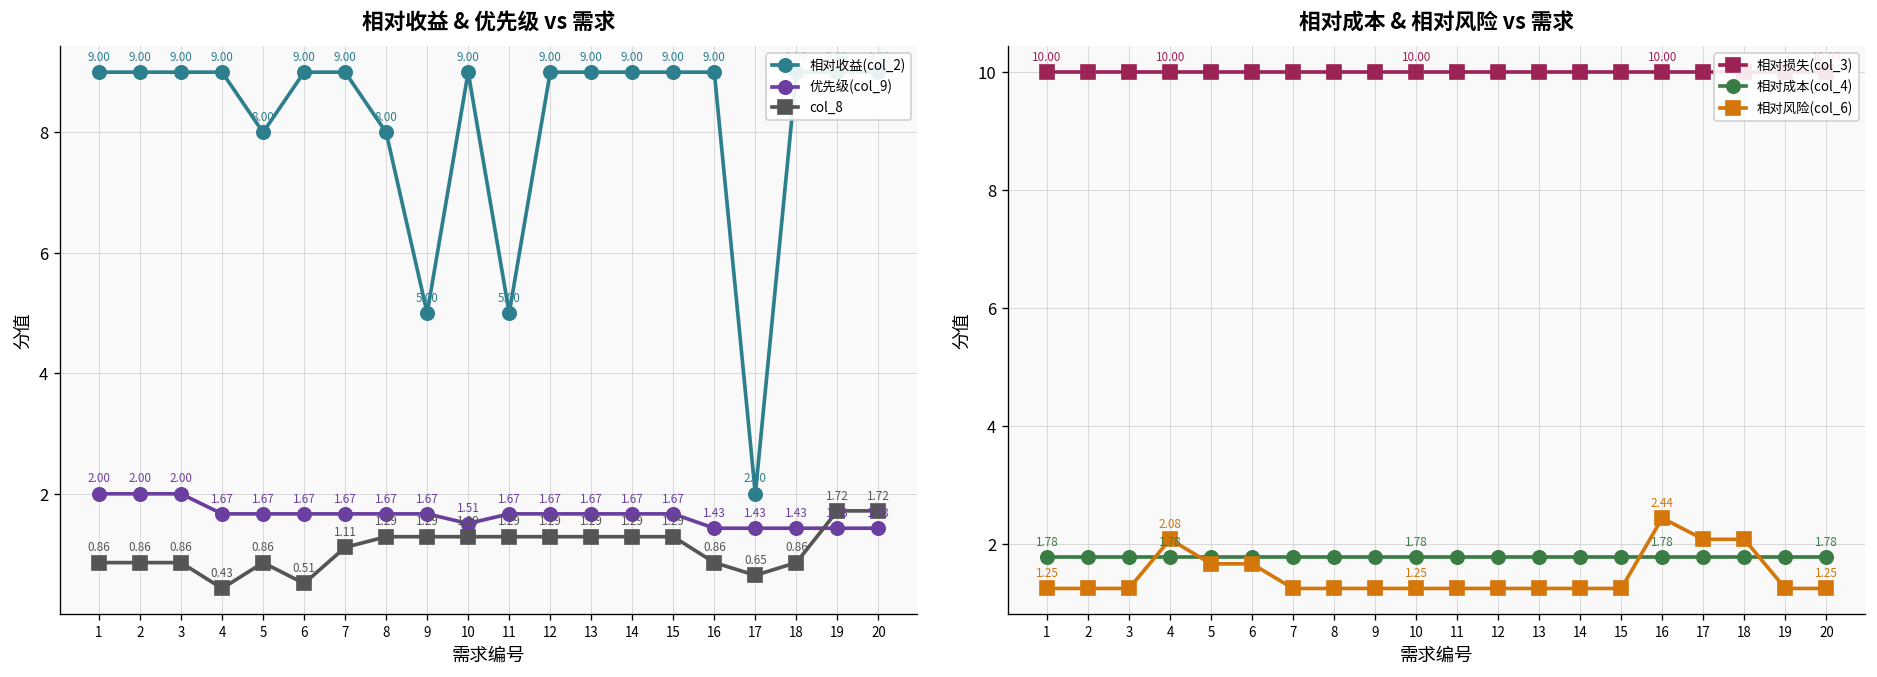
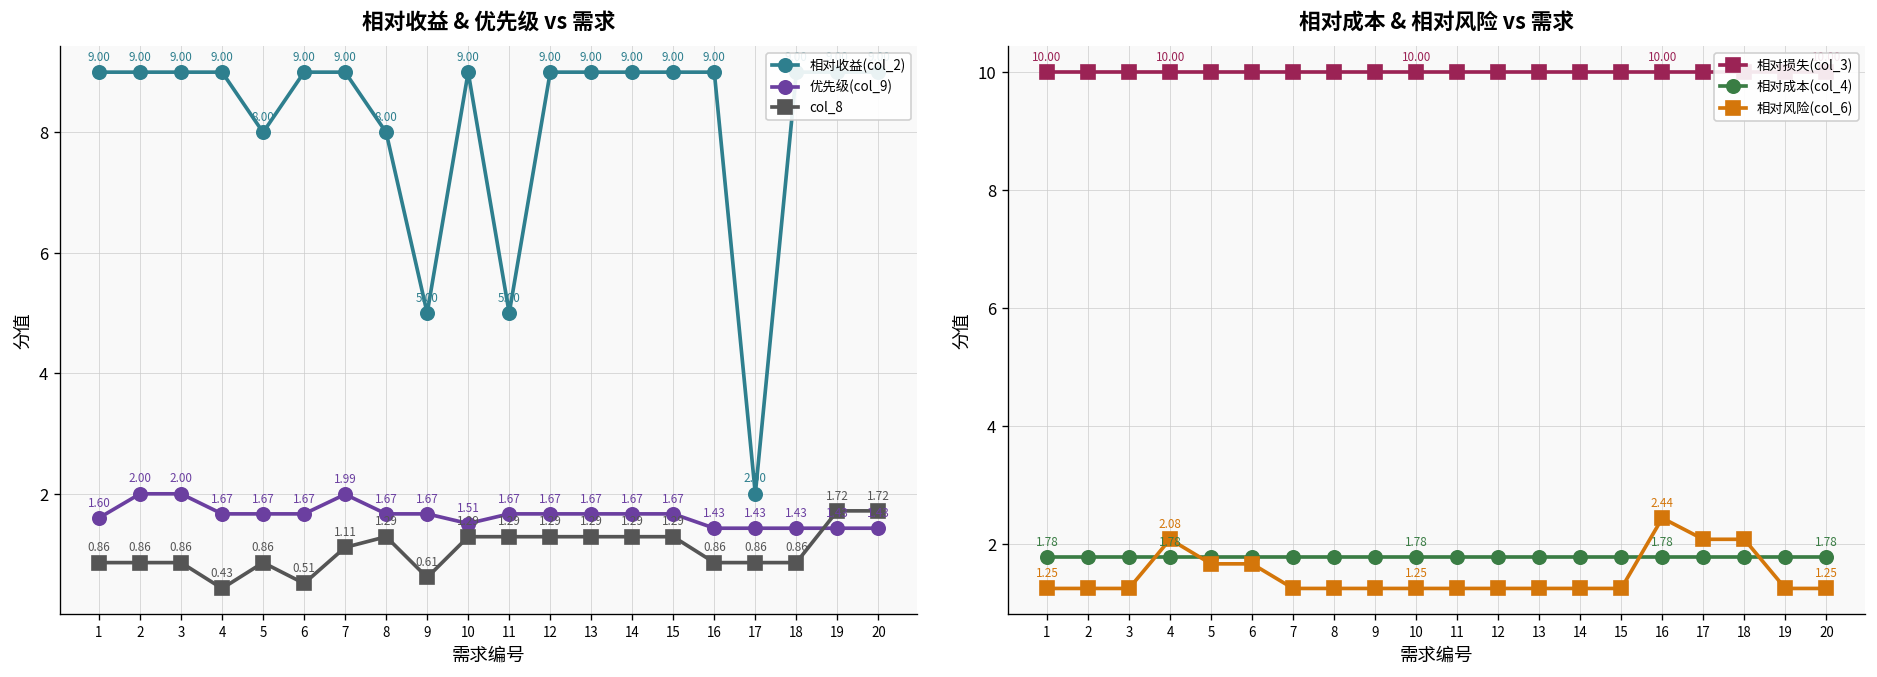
  {
    "相对收益 & 优先级 vs 需求": {
      "相对收益(col_2)": {
        "1": 9.00,
        "2": 9.00,
        "3": 9.00,
        "4": 9.00,
        "5": 8.00,
        "6": 9.00,
        "7": 9.00,
        "8": 8.00,
        "9": 5.00,
        "10": 9.00,
        "11": 5.00,
        "12": 9.00,
        "13": 9.00,
        "14": 9.00,
        "15": 9.00,
        "16": 9.00,
        "17": 2.00
      },
      "优先级(col_9)": {
-       "1": 2.00,
+       "1": 1.60,
        "2": 2.00,
        "3": 2.00,
        "4": 1.67,
        "5": 1.67,
        "6": 1.67,
-       "7": 1.67,
+       "7": 1.99,
        "8": 1.67,
        "9": 1.67,
        "10": 1.51,
        "11": 1.67,
        "12": 1.67,
        "13": 1.67,
        "14": 1.67,
        "15": 1.67,
        "16": 1.43,
        "17": 1.43,
        "18": 1.43
      },
      "col_8": {
        "1": 0.86,
        "2": 0.86,
        "3": 0.86,
        "4": 0.43,
        "5": 0.86,
        "6": 0.51,
        "7": 1.11,
-       "9": 1.29,
+       "9": 0.61,
        "16": 0.86,
-       "17": 0.65,
+       "17": 0.86,
        "18": 0.86,
        "19": 1.72,
        "20": 1.72
      }
    },
    "相对成本 & 相对风险 vs 需求": {
      "相对损失(col_3)": {
        "1": 10.00,
        "4": 10.00,
        "10": 10.00,
        "16": 10.00
      },
      "相对成本(col_4)": {
        "1": 1.78,
        "10": 1.78,
        "16": 1.78,
        "20": 1.78
      },
      "相对风险(col_6)": {
        "1": 1.25,
        "4": 2.08,
        "10": 1.25,
        "16": 2.44,
        "20": 1.25
      }
    }
  }
